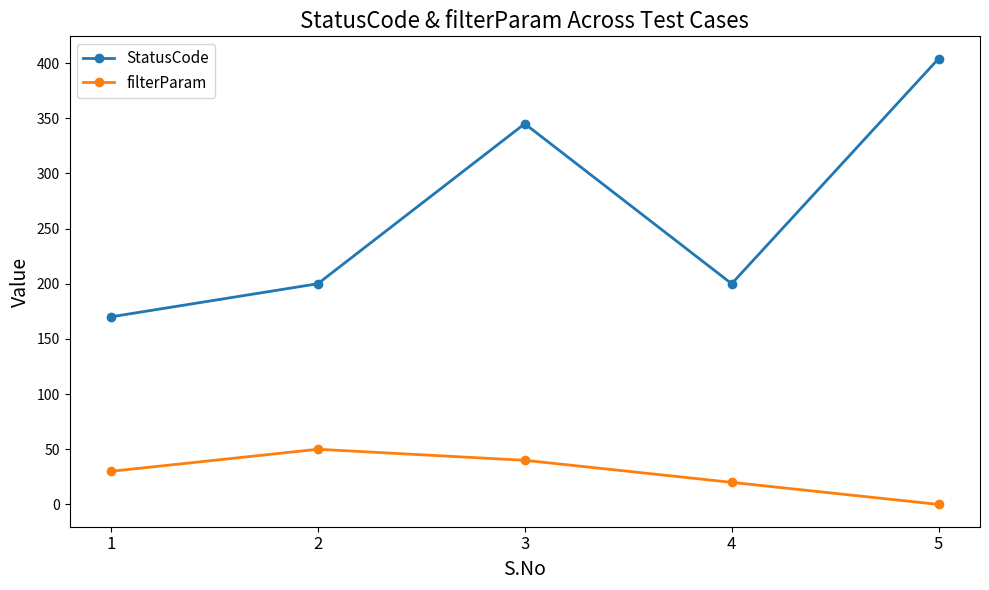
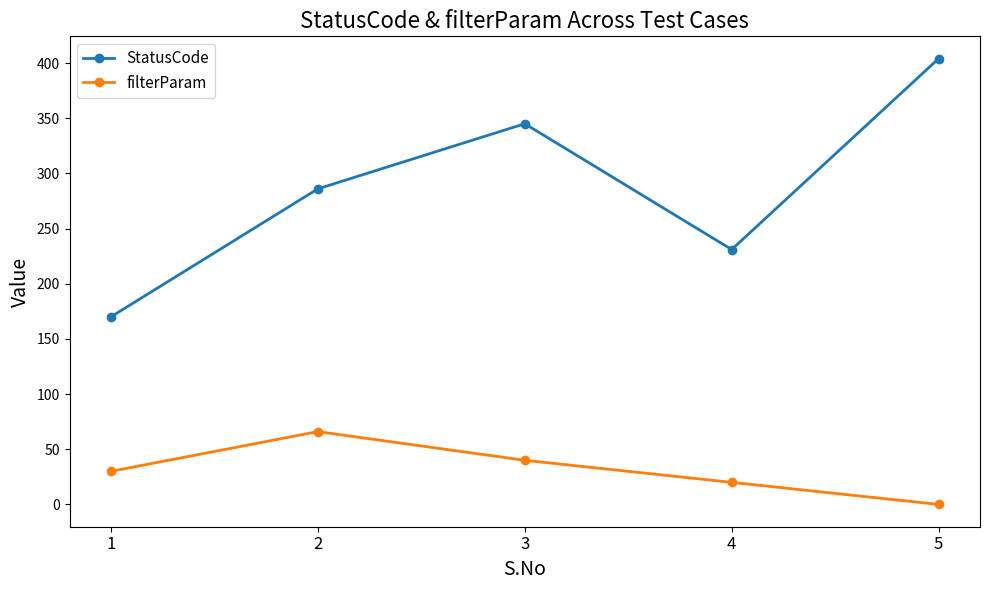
  {
    "StatusCode": {
      "1": 170,
-     "2": 200,
+     "2": 286,
      "3": 345,
-     "4": 200,
+     "4": 231,
      "5": 404
    },
    "filterParam": {
      "1": 30,
-     "2": 50,
+     "2": 66,
      "3": 40,
      "4": 20,
      "5": 0
    }
  }
